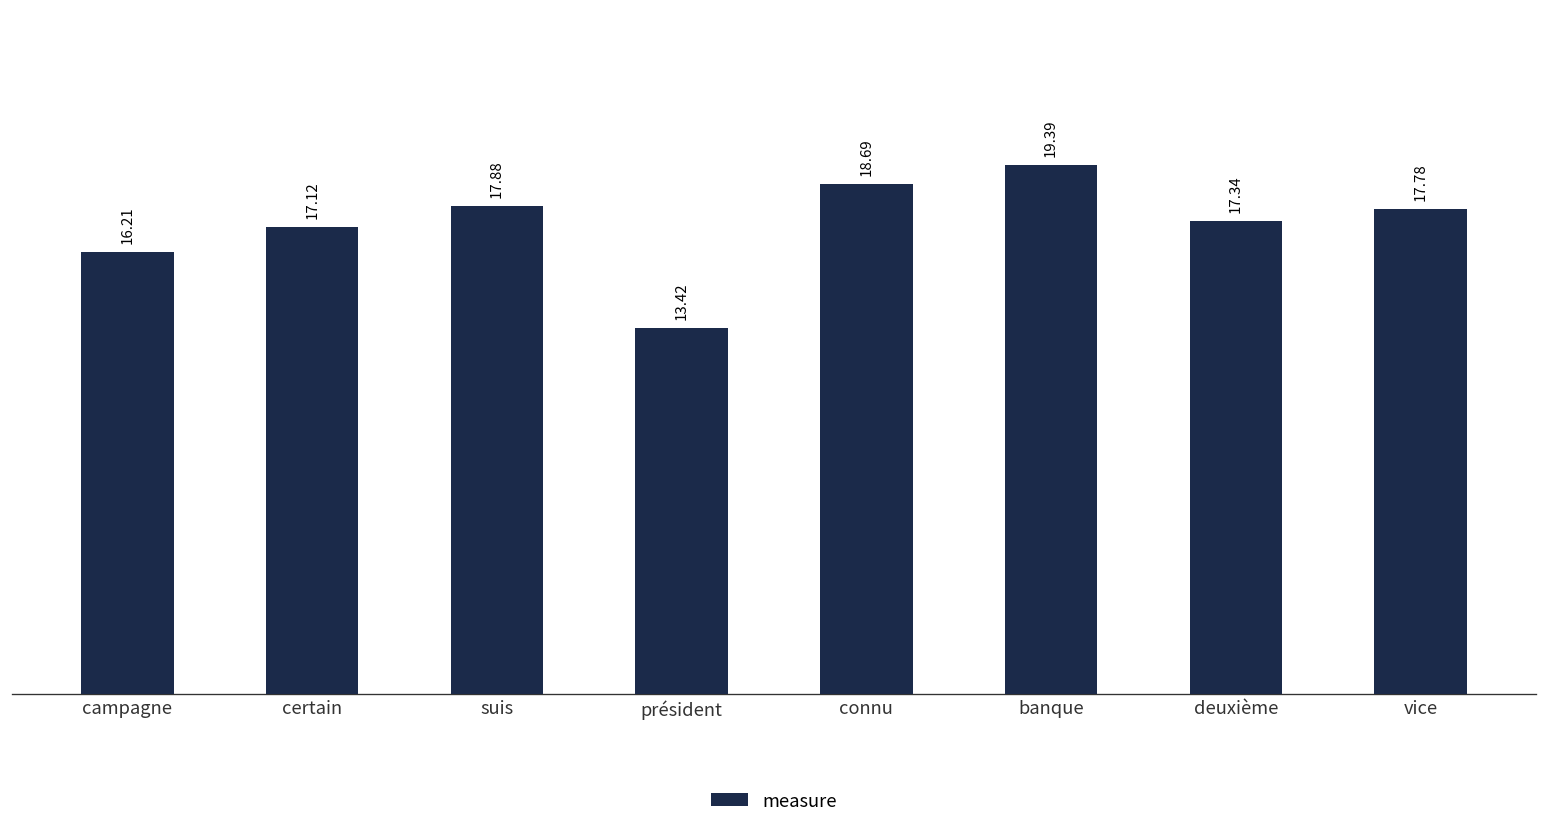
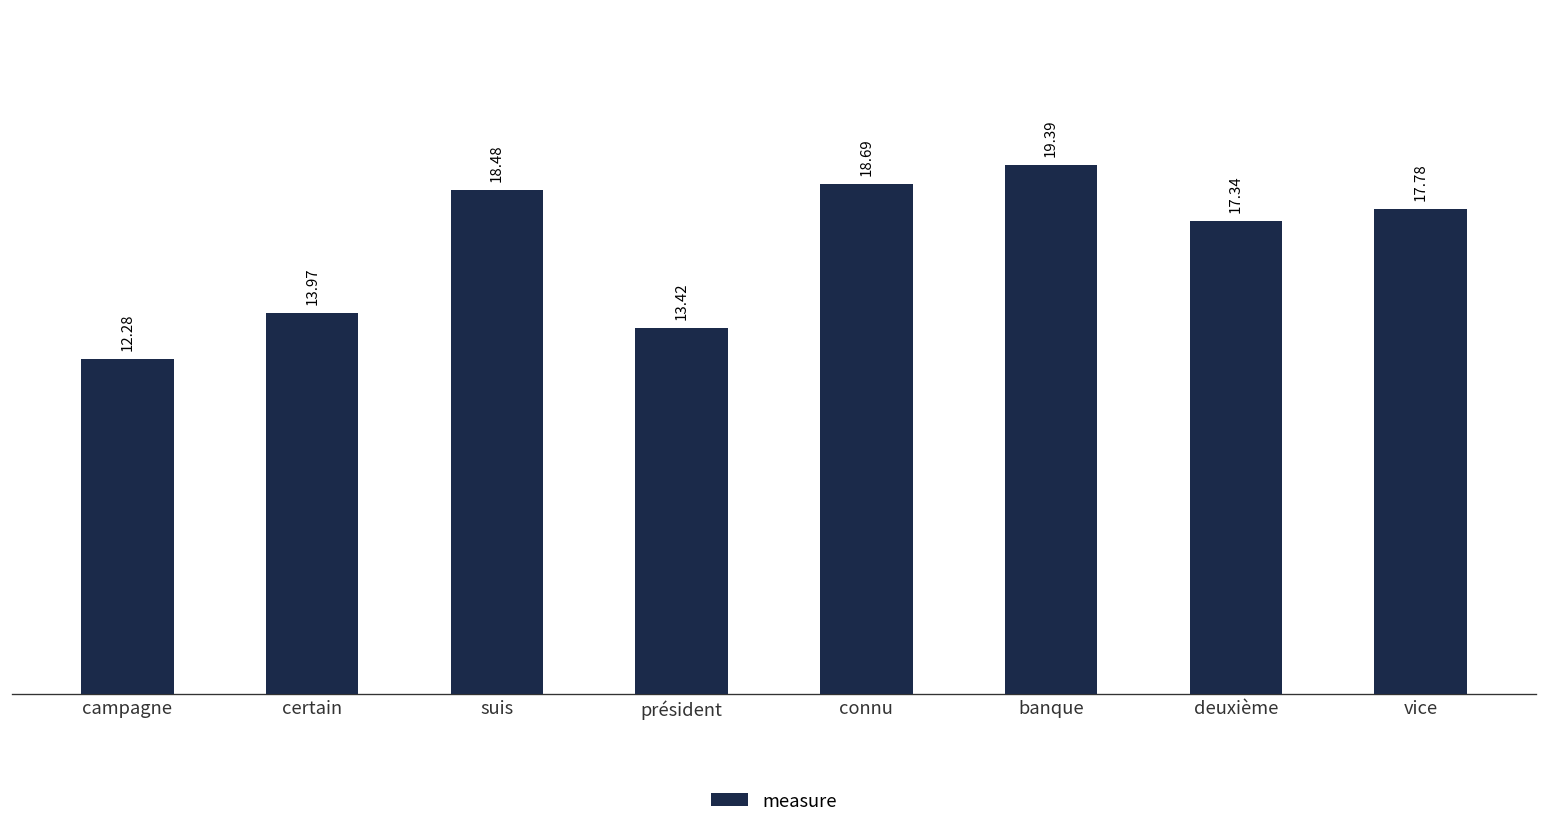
  {
-   "campagne": 16.21,
-   "certain": 17.12,
-   "suis": 17.88,
+   "campagne": 12.28,
+   "certain": 13.97,
+   "suis": 18.48,
    "président": 13.42,
    "connu": 18.69,
    "banque": 19.39,
    "deuxième": 17.34,
    "vice": 17.78
  }
